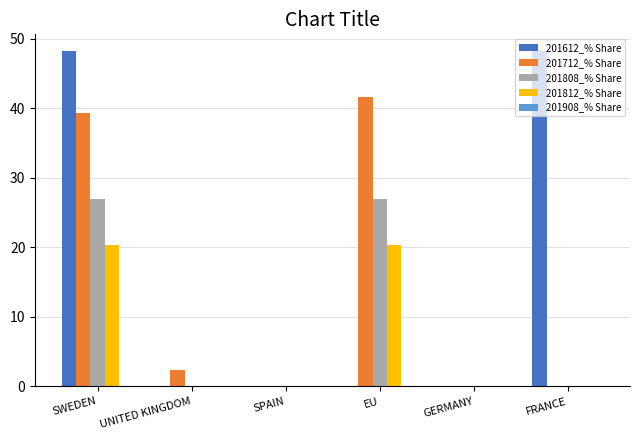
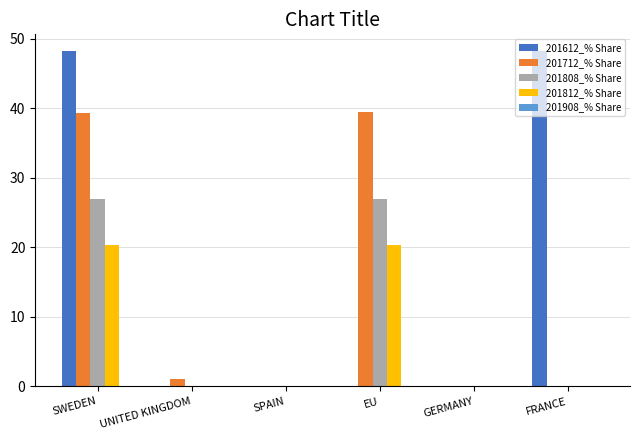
  {
    "201712_% Share": {
      "SWEDEN": 39,
-     "UNITED KINGDOM": 2,
+     "UNITED KINGDOM": 1,
      "SPAIN": 0,
-     "EU": 42,
+     "EU": 39,
      "GERMANY": 0,
      "FRANCE": 0
    },
    "201808_% Share": {
      "SWEDEN": 27,
      "UNITED KINGDOM": 0,
      "SPAIN": 0,
      "EU": 27,
      "GERMANY": 0,
      "FRANCE": 0
    },
    "201812_% Share": {
      "SWEDEN": 20,
      "UNITED KINGDOM": 0,
      "SPAIN": 0,
      "EU": 20,
      "GERMANY": 0,
      "FRANCE": 0
    }
  }
